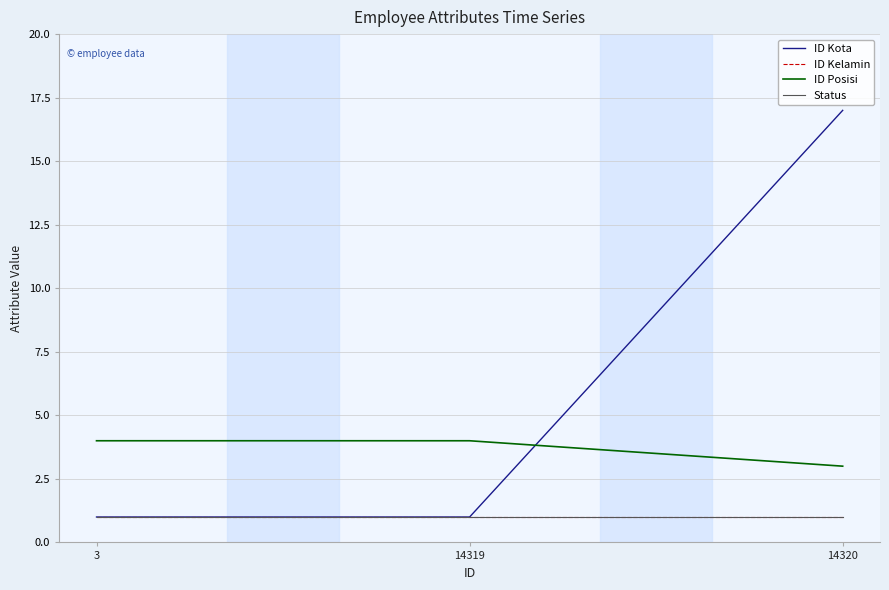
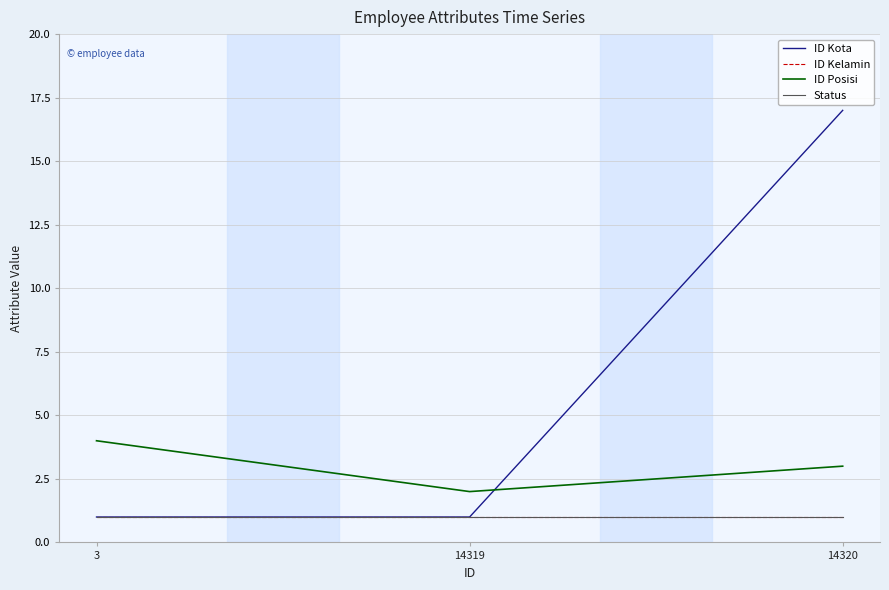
  {
    "ID Kota": {
      "14320": 17
    },
    "Status": {
      "14320": 1
    },
    "ID Posisi": {
      "3": 4,
-     "14319": 4,
+     "14319": 2,
      "14320": 3
    }
  }
